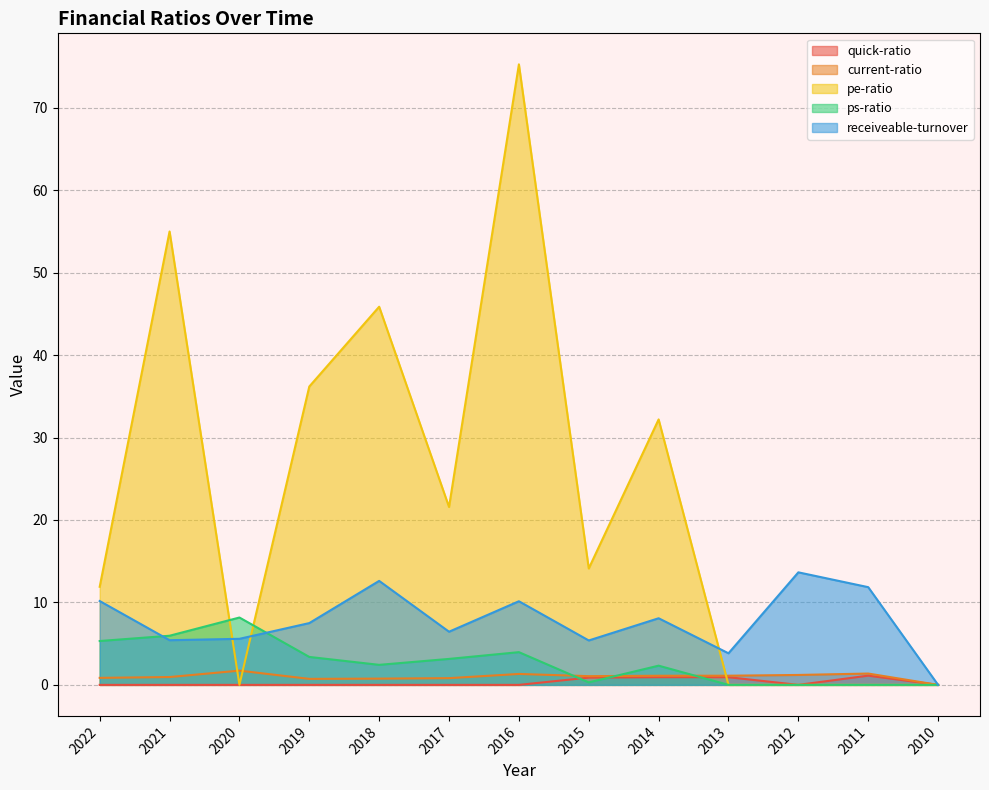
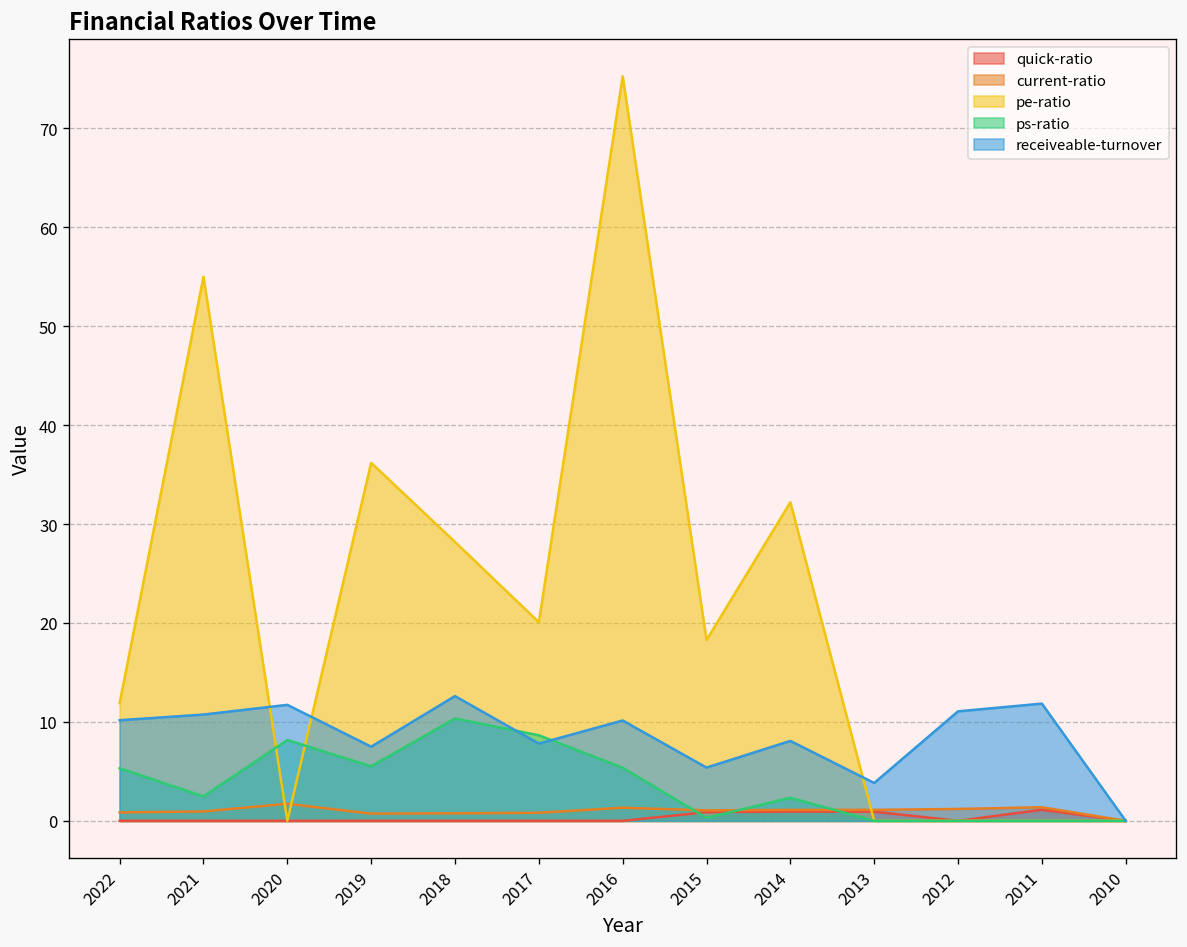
  {
    "pe-ratio": {
      "2022": 12,
      "2021": 55,
      "2019": 36,
-     "2018": 46,
-     "2017": 22,
+     "2018": 28,
+     "2017": 20,
      "2016": 75,
-     "2015": 14,
+     "2015": 18,
      "2014": 32
    },
    "ps-ratio": {
      "2022": 5,
-     "2021": 6,
+     "2021": 2,
      "2020": 8,
-     "2019": 3,
-     "2018": 2,
-     "2017": 3,
-     "2016": 4,
+     "2019": 6,
+     "2018": 10,
+     "2017": 9,
+     "2016": 5,
      "2015": 0,
      "2014": 2
    },
    "receiveable-turnover": {
      "2022": 10,
-     "2021": 5,
-     "2020": 6,
+     "2021": 11,
+     "2020": 12,
      "2019": 7,
      "2018": 13,
-     "2017": 6,
+     "2017": 8,
      "2016": 10,
      "2015": 5,
      "2014": 8,
      "2013": 4,
-     "2012": 14,
+     "2012": 11,
      "2011": 12
    }
  }
